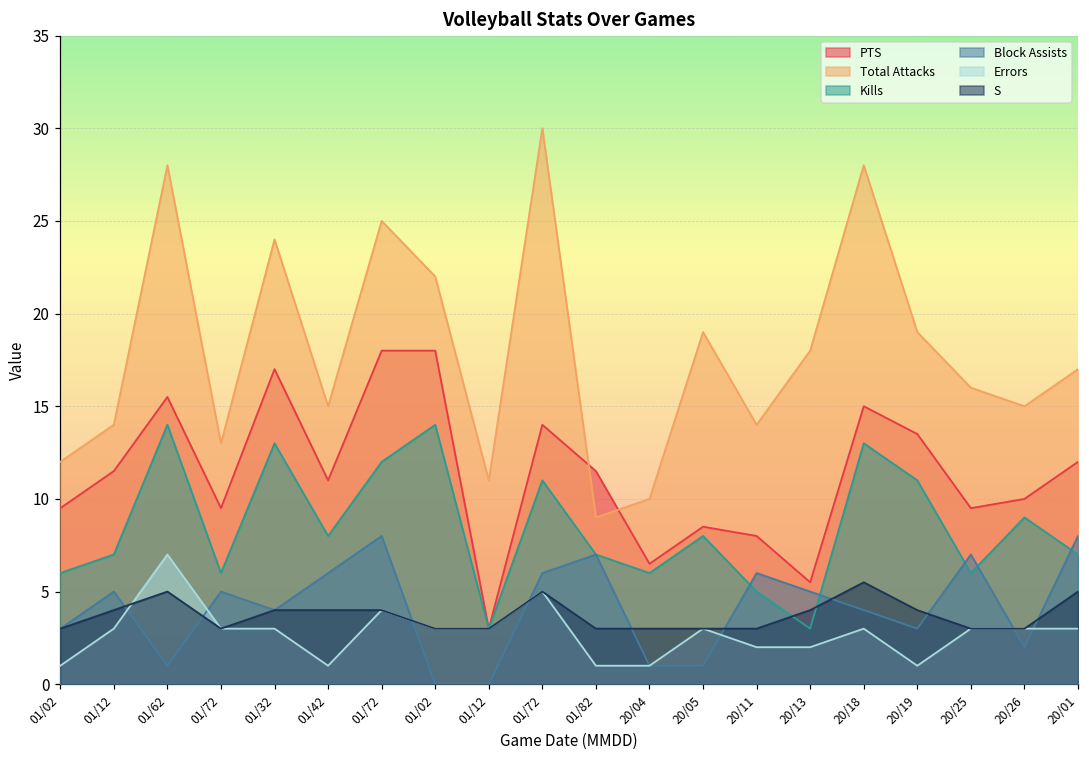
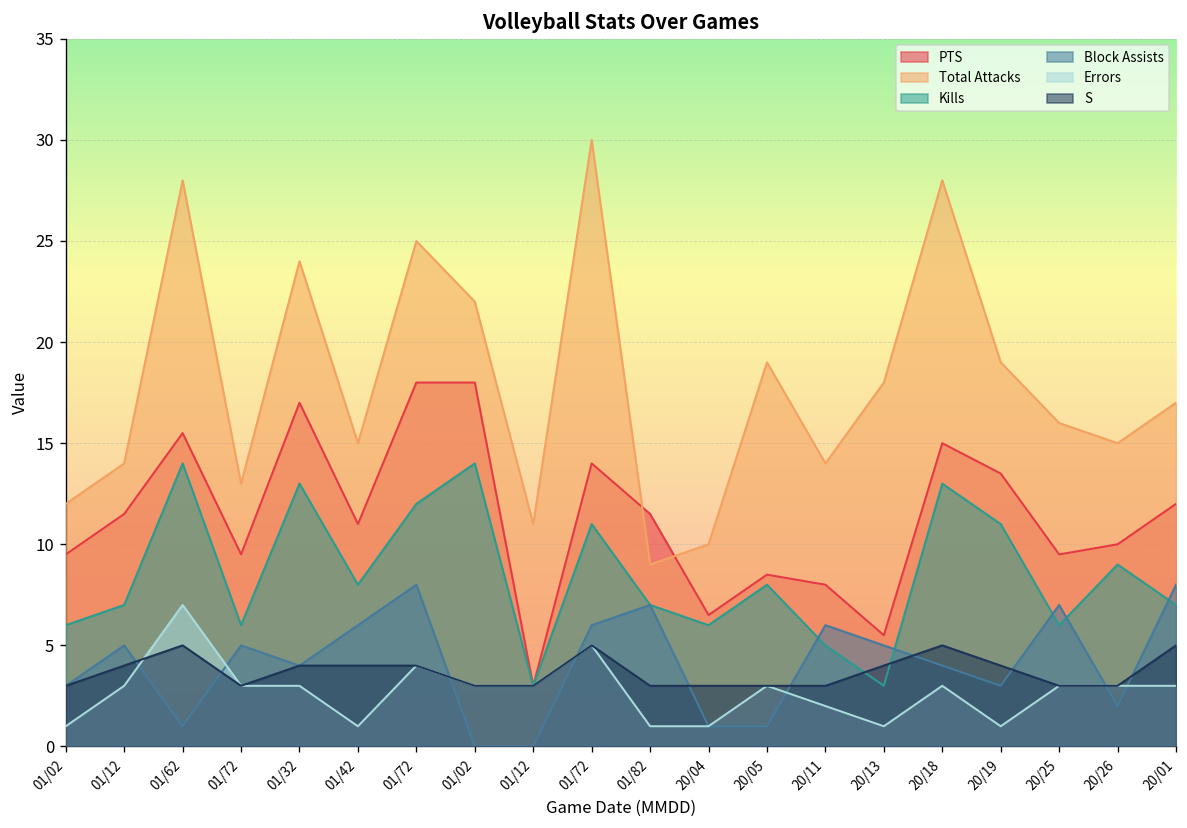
  {
    "PTS": {
      "01/62": 15.5,
      "01/32": 17.0,
      "01/42": 11.0,
      "01/82": 11.5,
      "20/04": 6.5,
      "20/05": 8.5,
      "20/11": 8.0,
      "20/13": 5.5,
      "20/18": 15.0,
      "20/19": 13.5,
      "20/25": 9.5,
      "20/26": 10.0,
      "20/01": 12.0
    },
    "Total Attacks": {
      "01/62": 28.0,
      "01/32": 24.0,
      "01/42": 15.0,
      "01/82": 9.0,
      "20/04": 10.0,
      "20/05": 19.0,
      "20/11": 14.0,
      "20/13": 18.0,
      "20/18": 28.0,
      "20/19": 19.0,
      "20/25": 16.0,
      "20/26": 15.0,
      "20/01": 17.0
    },
    "Errors": {
      "01/62": 7,
      "01/32": 3,
      "01/42": 1,
      "01/82": 1,
      "20/11": 2,
-     "20/13": 2,
+     "20/13": 1,
      "20/18": 3,
      "20/19": 1,
      "20/01": 3
    },
    "S": {
      "01/62": 5.0,
      "01/42": 4.0,
      "01/82": 3.0,
      "20/04": 3.0,
      "20/11": 3.0,
      "20/13": 4.0,
-     "20/18": 5.5,
+     "20/18": 5.0,
      "20/19": 4.0,
      "20/01": 5.0
    }
  }
